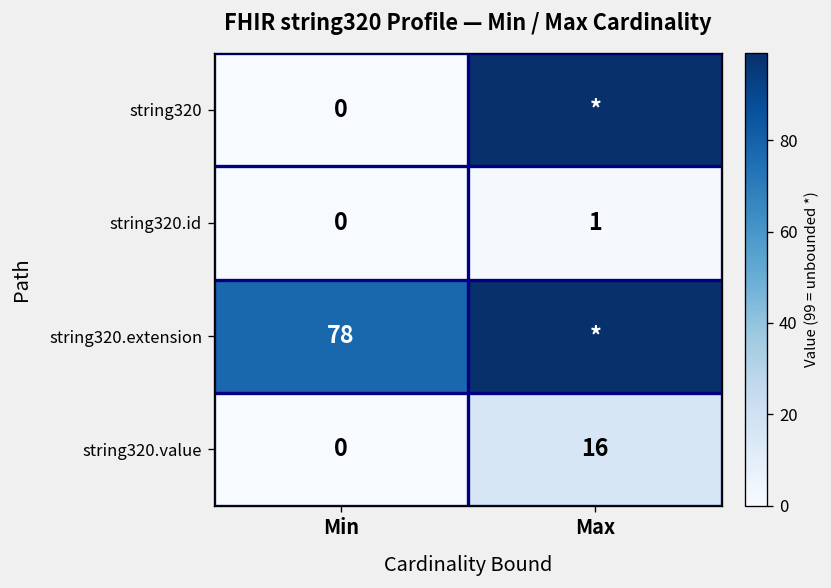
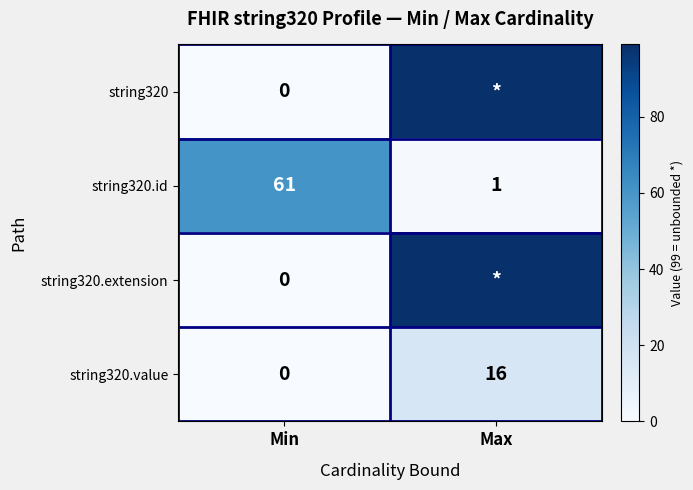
  {
    "string320": {
      "Min": 0
    },
    "string320.id": {
-     "Min": 0,
+     "Min": 61,
      "Max": 1
    },
    "string320.extension": {
-     "Min": 78
+     "Min": 0
    },
    "string320.value": {
      "Min": 0,
      "Max": 16
    }
  }
